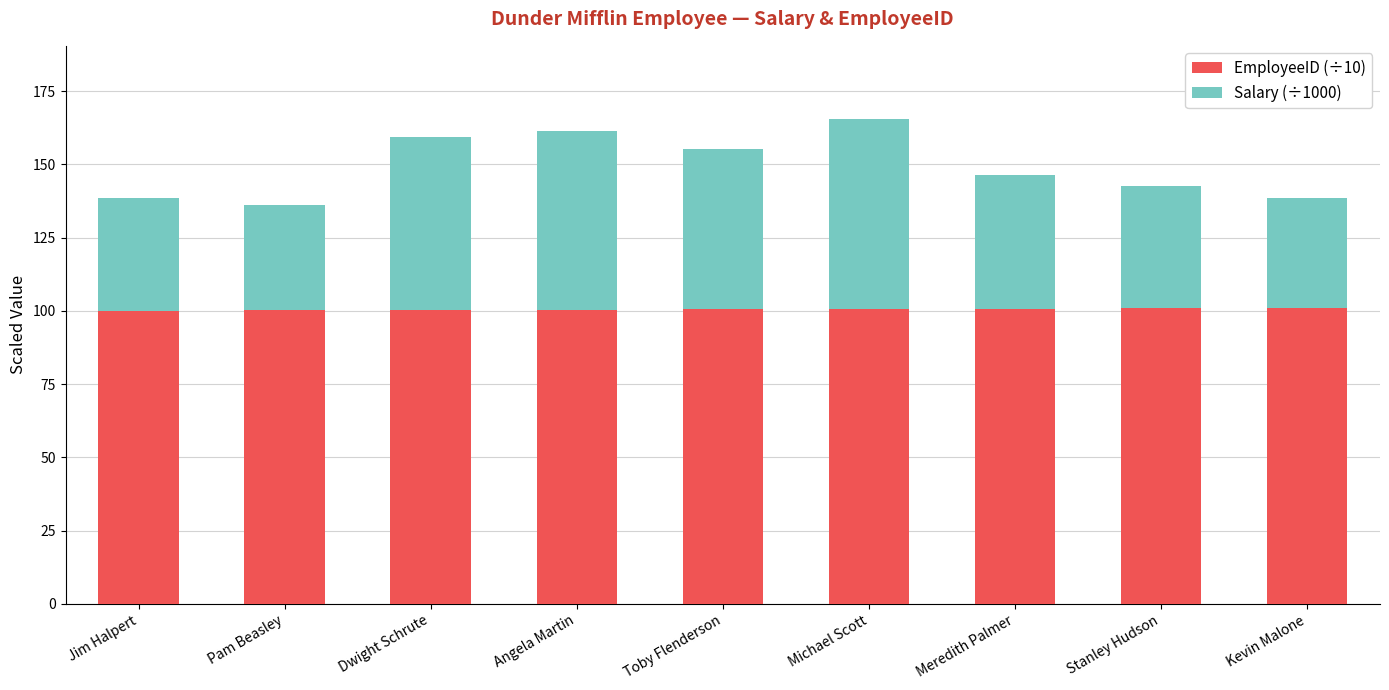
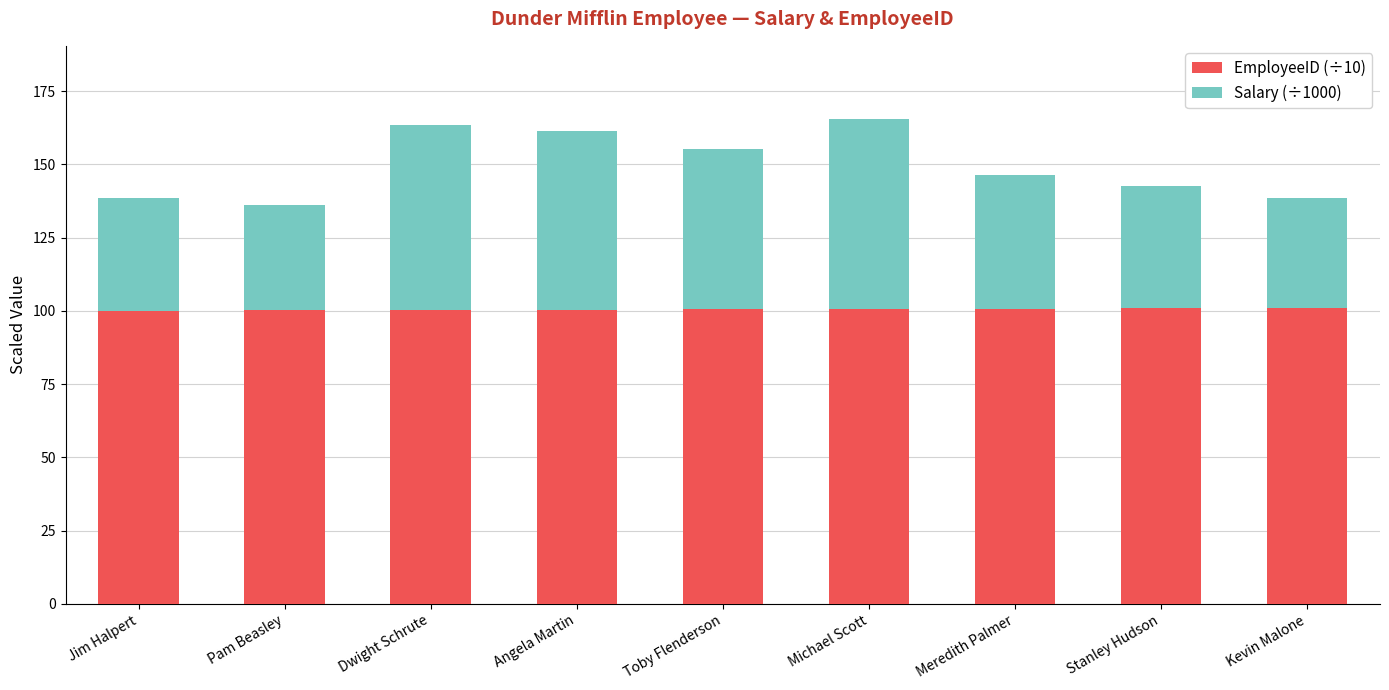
  {
    "EmployeeID (÷10)": {
      "Jim Halpert": 100,
      "Pam Beasley": 100,
      "Dwight Schrute": 100,
      "Angela Martin": 100,
      "Toby Flenderson": 101,
      "Michael Scott": 101,
      "Meredith Palmer": 101,
      "Stanley Hudson": 101,
      "Kevin Malone": 101
    },
    "Salary (÷1000)": {
      "Jim Halpert": 38,
      "Pam Beasley": 36,
-     "Dwight Schrute": 59,
+     "Dwight Schrute": 63,
      "Angela Martin": 61,
      "Toby Flenderson": 55,
      "Michael Scott": 65,
      "Meredith Palmer": 46,
      "Stanley Hudson": 42,
      "Kevin Malone": 38
    }
  }
